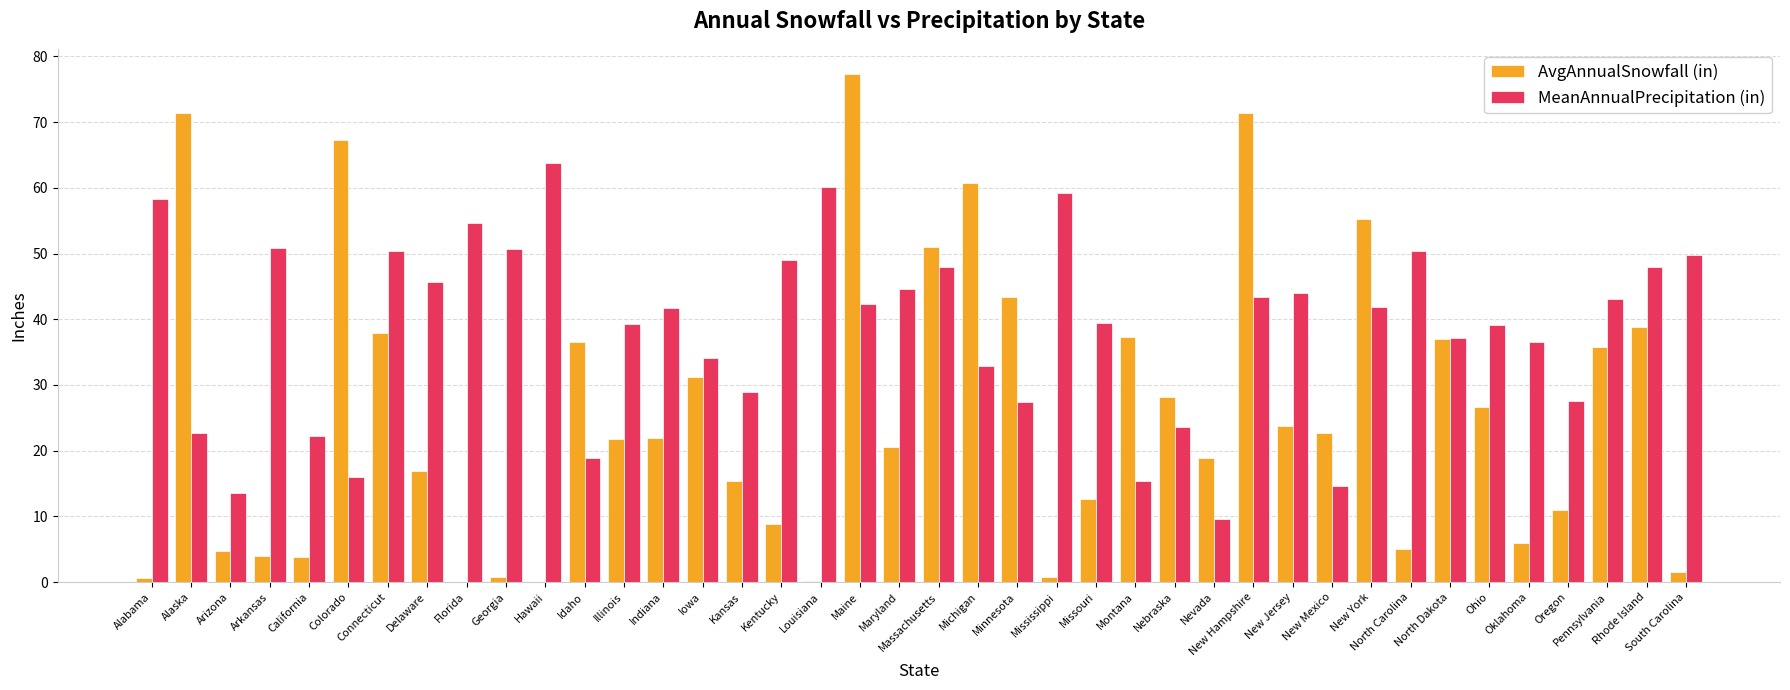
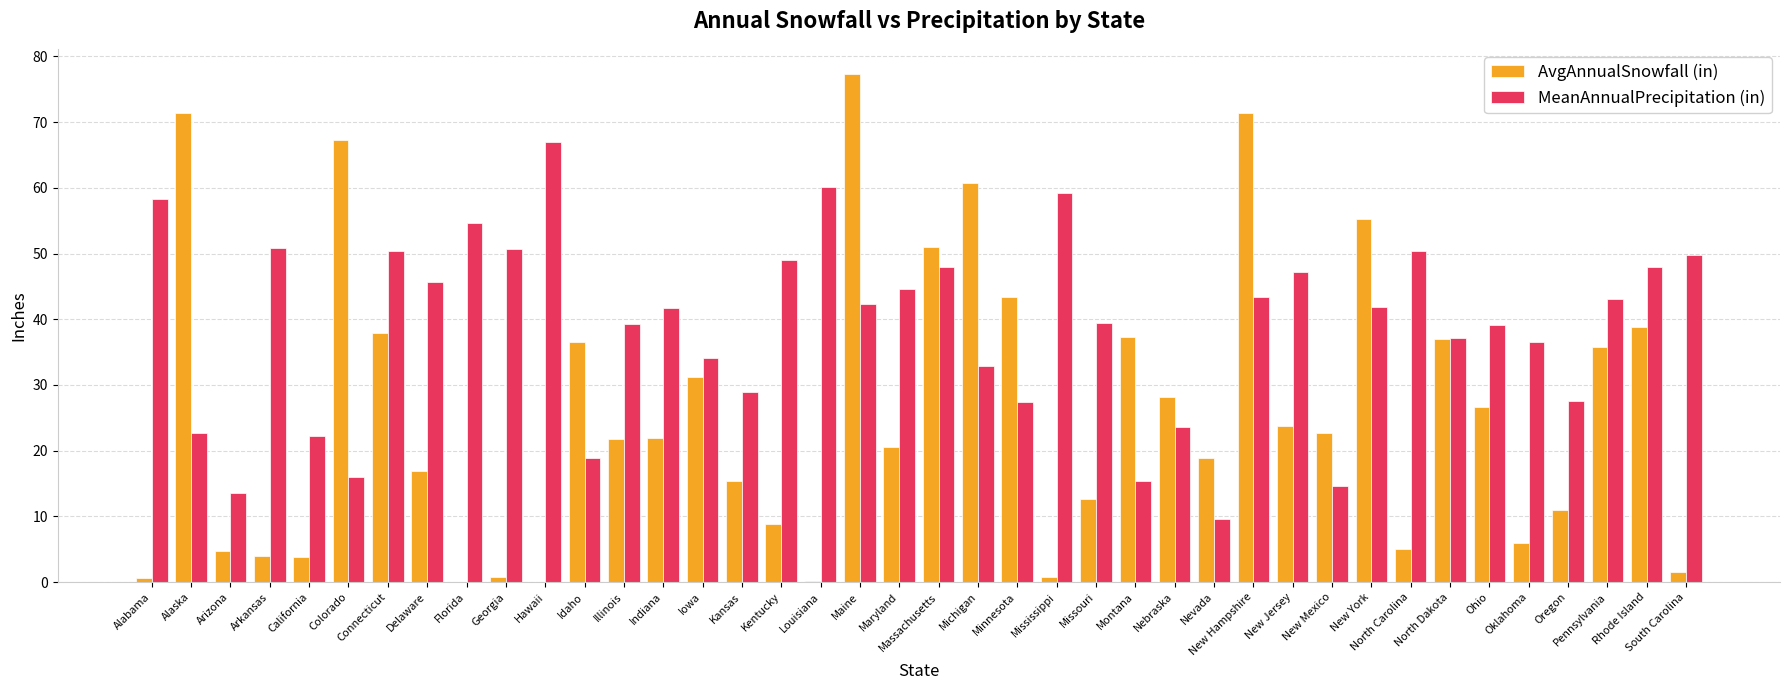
  {
    "AvgAnnualSnowfall (in)": {
      "Alabama": 1,
      "Alaska": 71,
      "Arizona": 5,
      "Arkansas": 4,
      "California": 4,
      "Colorado": 67,
      "Connecticut": 38,
      "Delaware": 17,
      "Georgia": 1,
      "Hawaii": 0,
      "Idaho": 36,
      "Illinois": 22,
      "Indiana": 22,
      "Iowa": 31,
      "Kansas": 15,
      "Kentucky": 9,
      "Maine": 77,
      "Maryland": 21,
      "Massachusetts": 51,
      "Michigan": 61,
      "Minnesota": 43,
      "Mississippi": 1,
      "Missouri": 13,
      "Montana": 37,
      "Nebraska": 28,
      "Nevada": 19,
      "New Hampshire": 71,
      "New Jersey": 24,
      "New Mexico": 23,
      "New York": 55,
      "North Carolina": 5,
      "North Dakota": 37,
      "Ohio": 27,
      "Oklahoma": 6,
      "Oregon": 11,
      "Pennsylvania": 36,
      "Rhode Island": 39,
      "South Carolina": 2
    },
    "MeanAnnualPrecipitation (in)": {
      "Alabama": 58,
      "Alaska": 23,
      "Arizona": 14,
      "Arkansas": 51,
      "California": 22,
      "Colorado": 16,
      "Connecticut": 50,
      "Delaware": 46,
      "Florida": 55,
      "Georgia": 51,
-     "Hawaii": 64,
+     "Hawaii": 67,
      "Idaho": 19,
      "Illinois": 39,
      "Indiana": 42,
      "Iowa": 34,
      "Kansas": 29,
      "Kentucky": 49,
      "Louisiana": 60,
      "Maine": 42,
      "Maryland": 45,
      "Massachusetts": 48,
      "Michigan": 33,
      "Minnesota": 27,
      "Mississippi": 59,
      "Missouri": 39,
      "Montana": 15,
      "Nebraska": 24,
      "Nevada": 10,
      "New Hampshire": 43,
-     "New Jersey": 44,
+     "New Jersey": 47,
      "New Mexico": 15,
      "New York": 42,
      "North Carolina": 50,
      "North Dakota": 37,
      "Ohio": 39,
      "Oklahoma": 37,
      "Oregon": 28,
      "Pennsylvania": 43,
      "Rhode Island": 48,
      "South Carolina": 50
    }
  }
